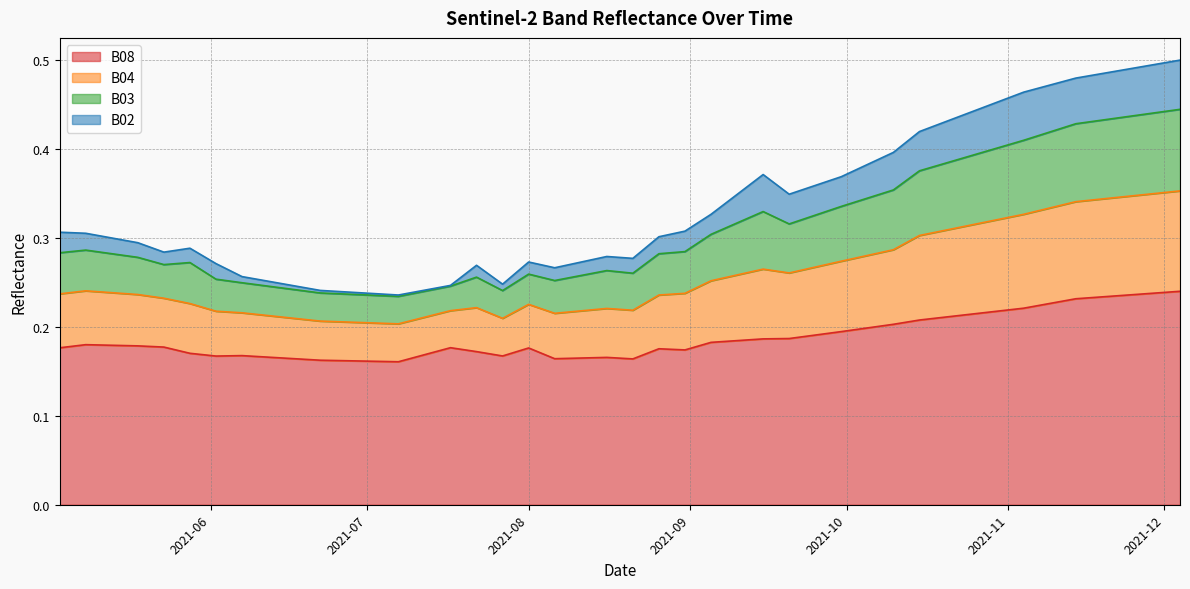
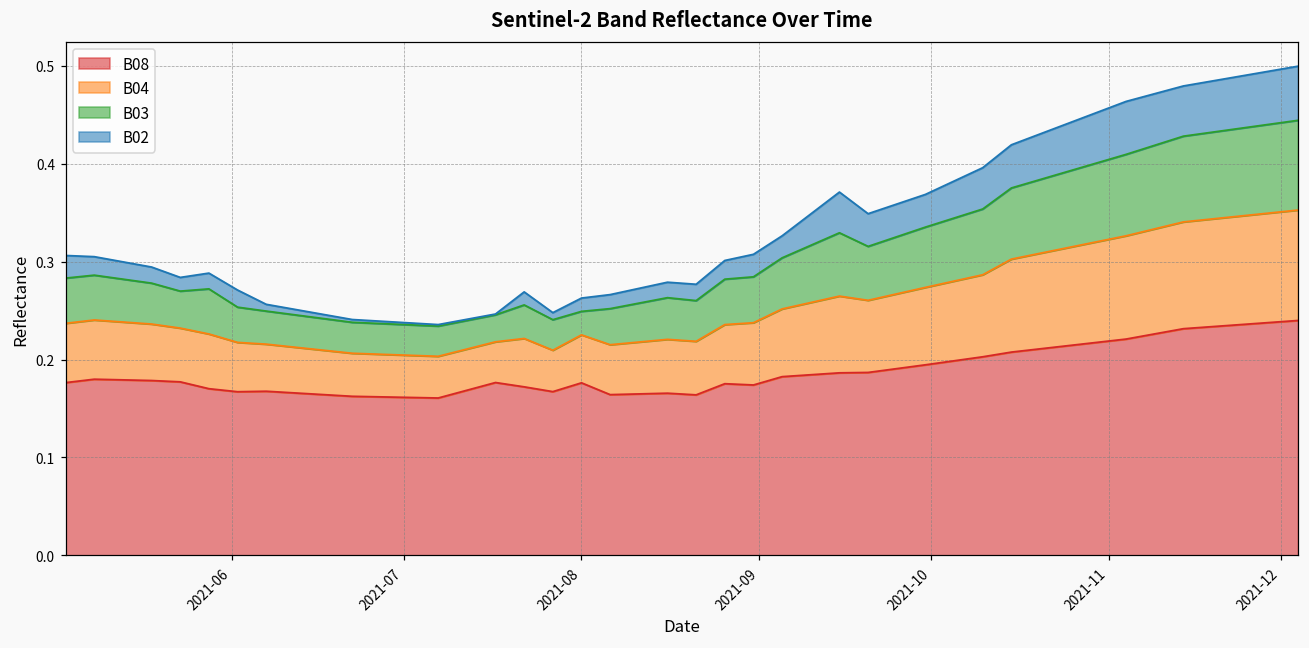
  {
    "B08": {
      "2021-08": 0.18
    },
    "B04": {
      "2021-08": 0.05
    },
    "B03": {
-     "2021-08": 0.03
+     "2021-08": 0.02
    },
    "B02": {
      "2021-08": 0.01
    }
  }
